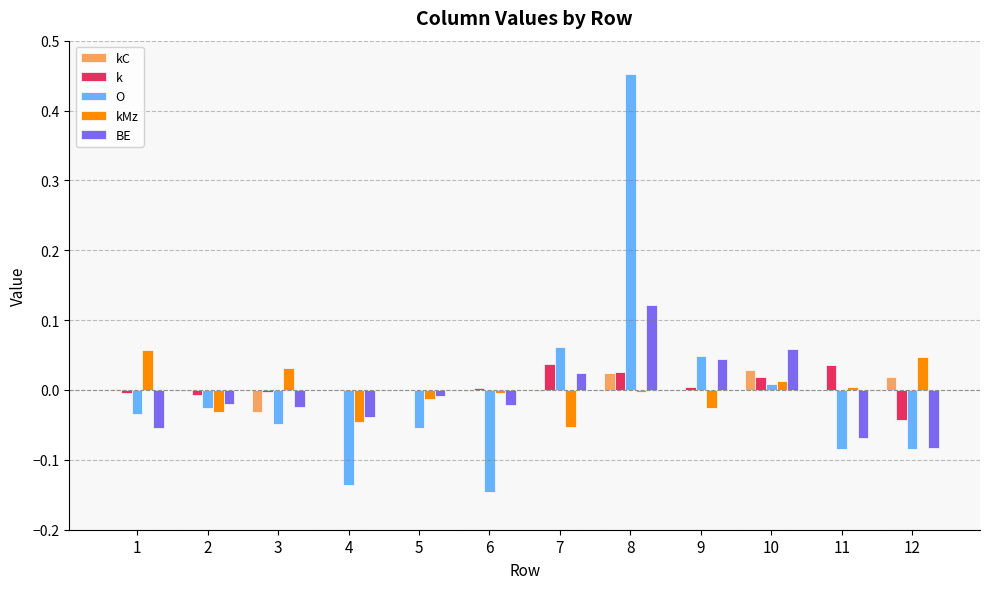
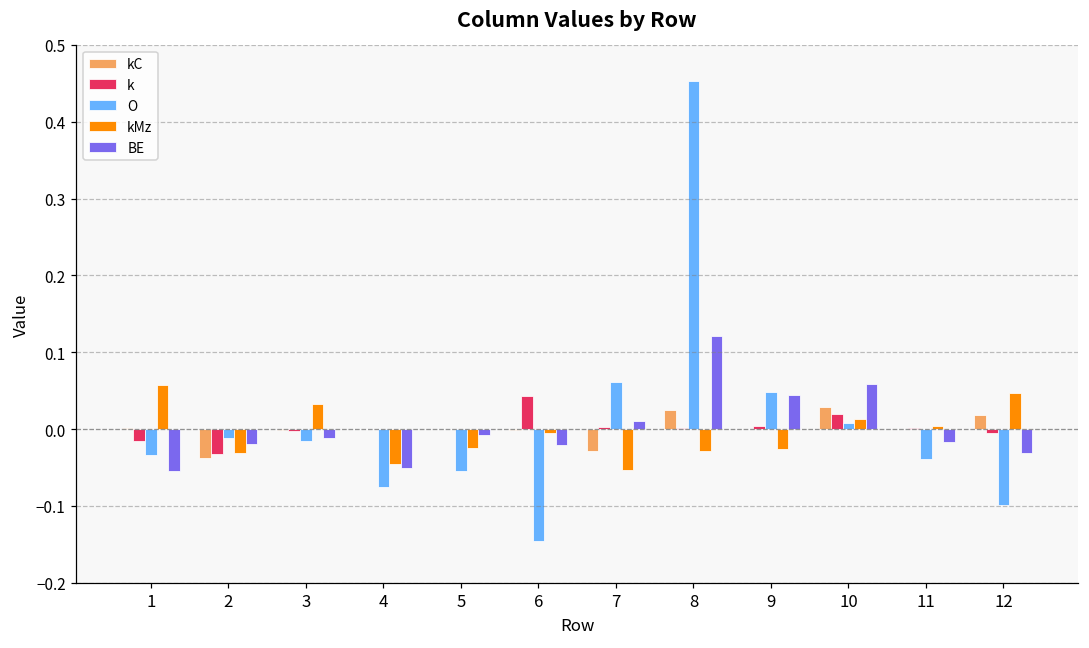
  {
    "kC": {
-     "2": 0.00,
-     "3": -0.03,
+     "2": -0.04,
+     "3": 0.00,
      "4": 0.00,
      "5": 0.00,
-     "7": 0.00,
+     "7": -0.03,
      "8": 0.03,
      "9": 0.00,
      "10": 0.03,
      "11": 0.00,
      "12": 0.02
    },
    "k": {
-     "1": 0.00,
-     "2": -0.01,
+     "1": -0.02,
+     "2": -0.03,
      "4": 0.00,
      "5": 0.00,
-     "6": 0.00,
-     "7": 0.04,
-     "8": 0.03,
+     "6": 0.04,
+     "7": 0.00,
+     "8": 0.00,
      "9": 0.00,
      "10": 0.02,
-     "11": 0.04,
-     "12": -0.04
+     "11": 0.00,
+     "12": -0.01
    },
    "O": {
      "1": -0.03,
-     "2": -0.03,
-     "3": -0.05,
-     "4": -0.14,
+     "2": -0.01,
+     "3": -0.02,
+     "4": -0.08,
      "5": -0.05,
      "6": -0.15,
      "7": 0.06,
      "8": 0.45,
      "9": 0.05,
      "10": 0.01,
-     "11": -0.09,
-     "12": -0.08
+     "11": -0.04,
+     "12": -0.10
    },
    "kMz": {
      "1": 0.06,
      "2": -0.03,
      "3": 0.03,
      "4": -0.05,
-     "5": -0.01,
+     "5": -0.03,
      "6": -0.01,
      "7": -0.05,
-     "8": 0.00,
+     "8": -0.03,
      "9": -0.03,
      "10": 0.01,
      "11": 0.00,
      "12": 0.05
    },
    "BE": {
      "1": -0.05,
      "2": -0.02,
-     "3": -0.02,
-     "4": -0.04,
+     "3": -0.01,
+     "4": -0.05,
      "5": -0.01,
      "6": -0.02,
-     "7": 0.03,
+     "7": 0.01,
      "8": 0.12,
      "9": 0.05,
      "10": 0.06,
-     "11": -0.07,
-     "12": -0.08
+     "11": -0.02,
+     "12": -0.03
    }
  }
